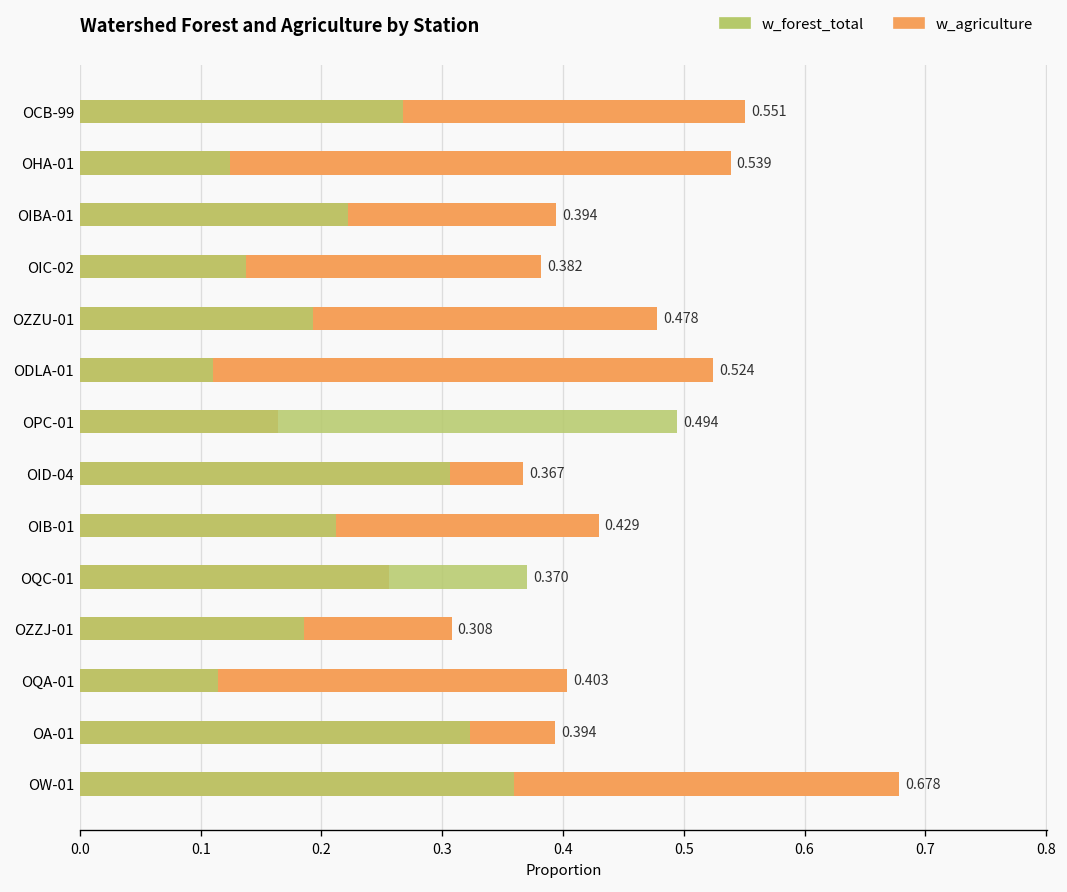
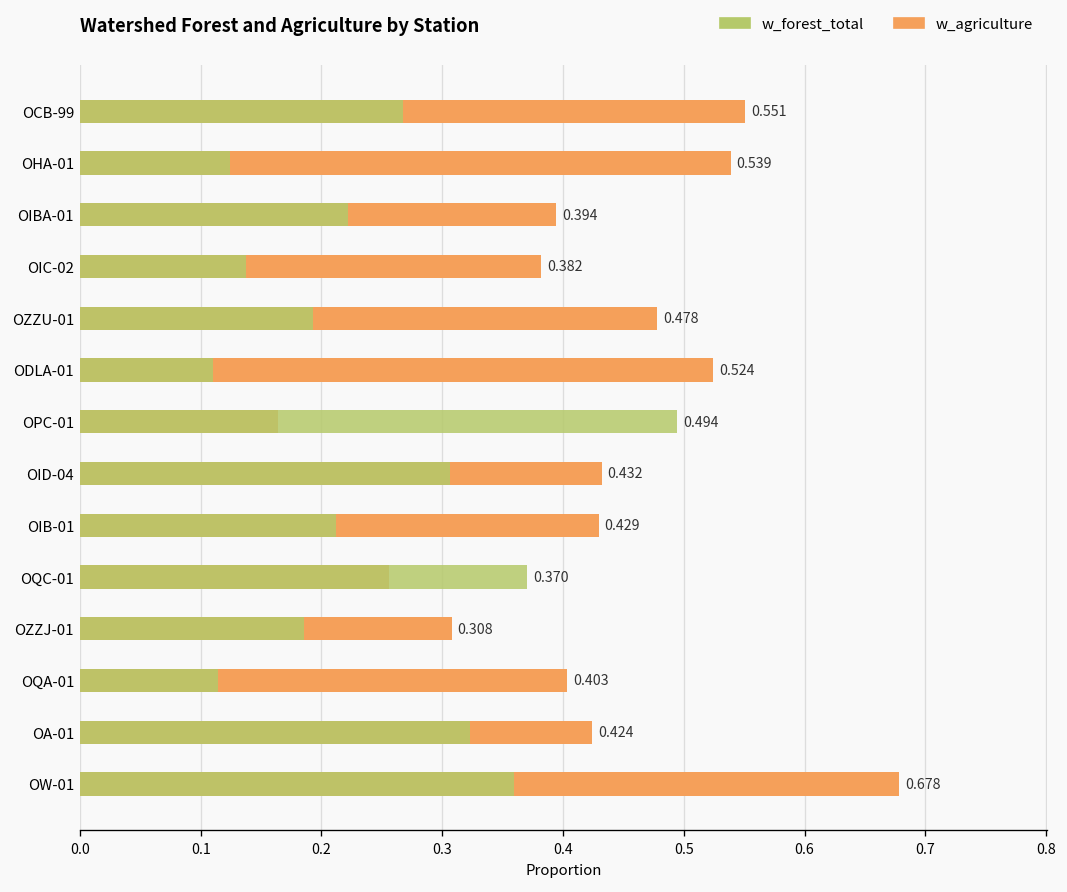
  {
    "w_agriculture": {
      "OCB-99": 0.551,
      "OHA-01": 0.539,
      "OIBA-01": 0.394,
      "OIC-02": 0.382,
      "OZZU-01": 0.478,
      "ODLA-01": 0.524,
-     "OID-04": 0.367,
+     "OID-04": 0.432,
      "OIB-01": 0.429,
      "OZZJ-01": 0.308,
      "OQA-01": 0.403,
-     "OA-01": 0.394,
+     "OA-01": 0.424,
      "OW-01": 0.678
    },
    "w_forest_total": {
      "OPC-01": 0.494,
      "OQC-01": 0.370
    }
  }
